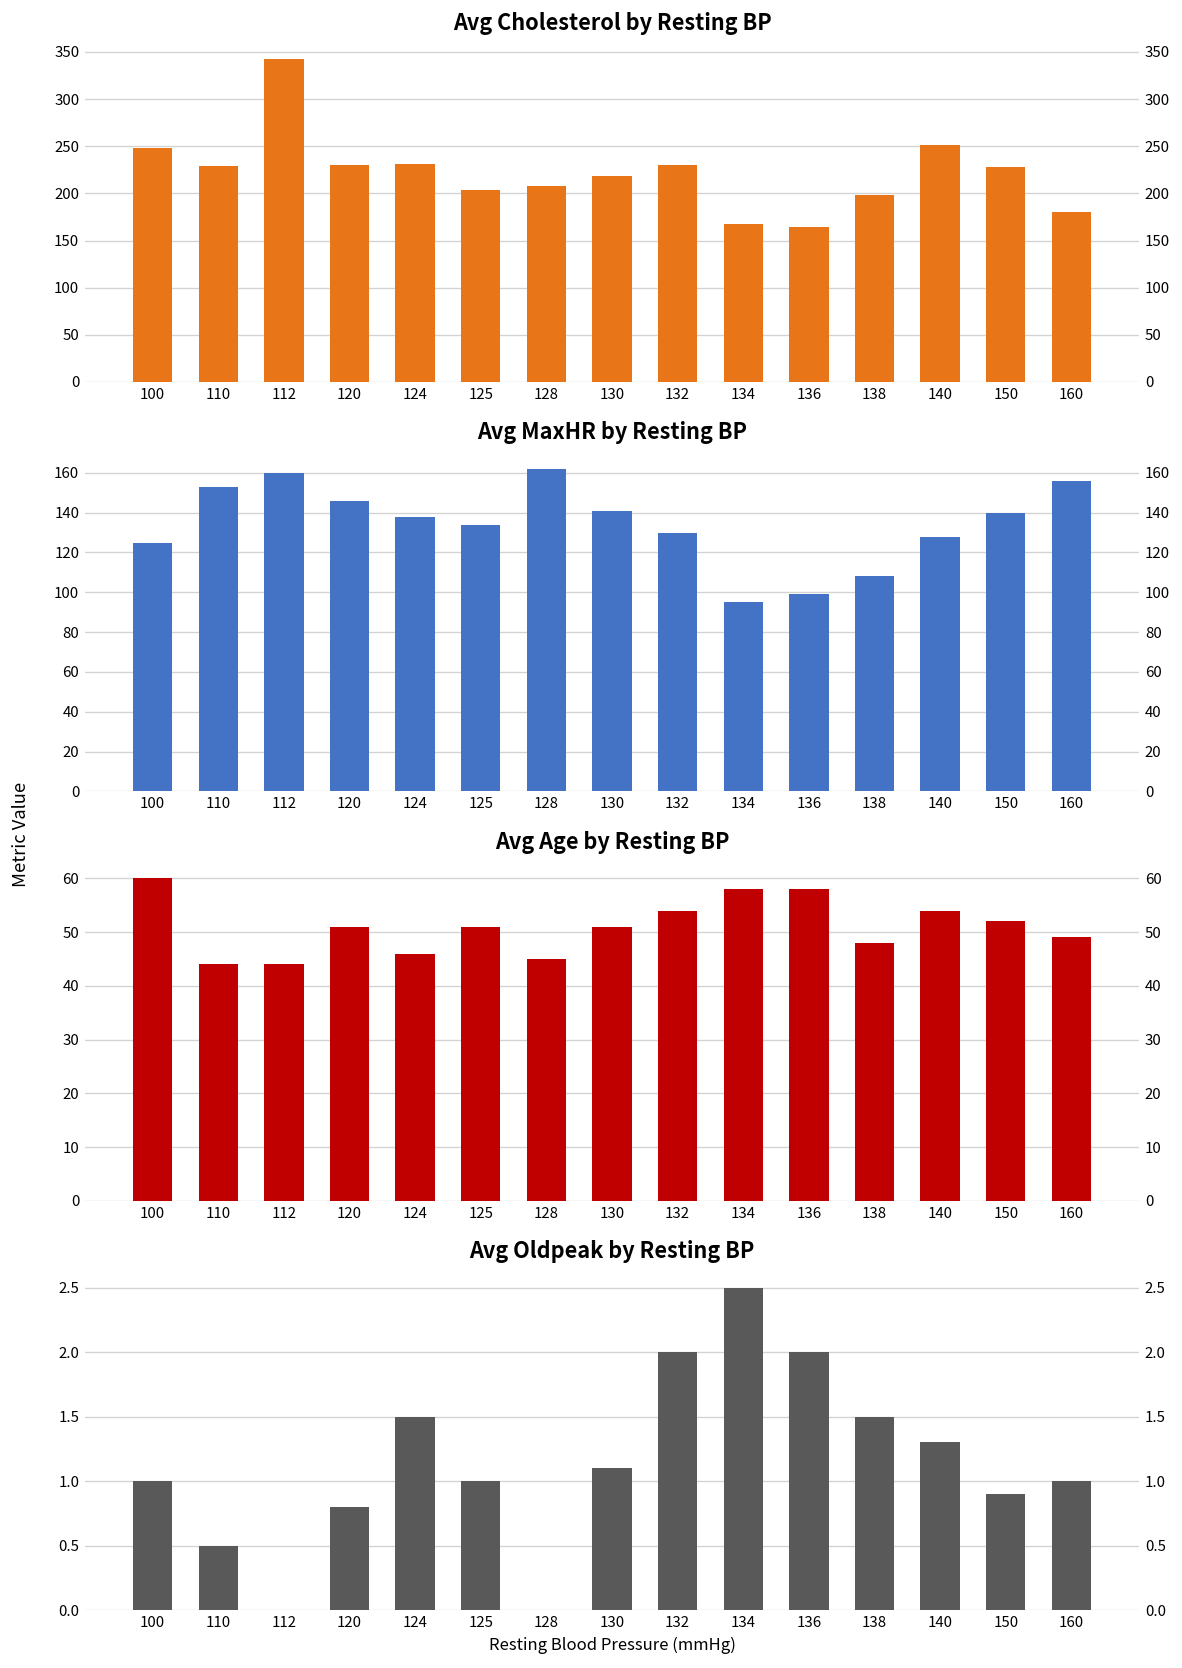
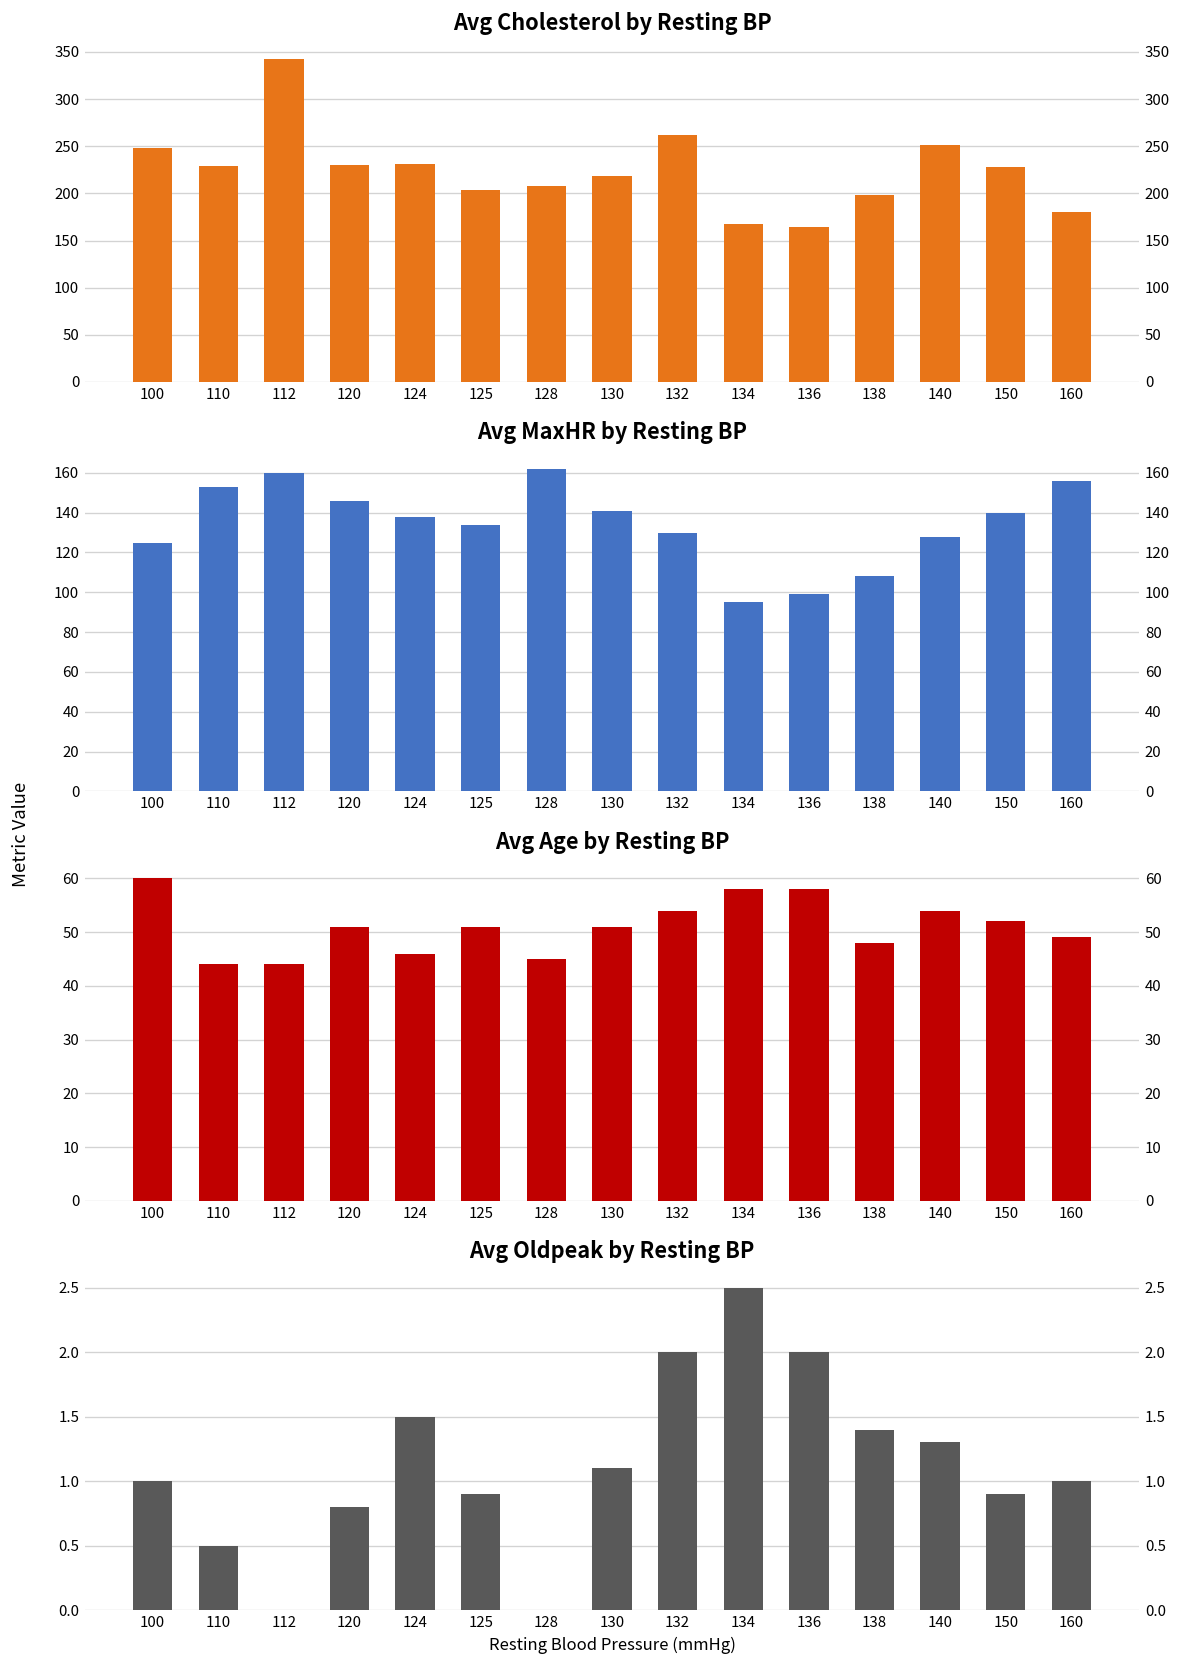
  {
    "Avg Cholesterol by Resting BP": {
      "100": 250,
      "110": 230,
      "112": 340,
      "120": 230,
      "124": 230,
      "125": 200,
      "128": 210,
      "130": 220,
-     "132": 230,
+     "132": 260,
      "134": 170,
      "136": 160,
      "138": 200,
      "140": 250,
      "150": 230,
      "160": 180
    },
    "Avg MaxHR by Resting BP": {
      "100": 125,
      "110": 153,
      "112": 160,
      "120": 146,
      "124": 138,
      "125": 134,
      "128": 162,
      "130": 141,
      "132": 130,
      "134": 95,
      "136": 99,
      "138": 108,
      "140": 128,
      "150": 140,
      "160": 156
    },
    "Avg Age by Resting BP": {
      "100": 60,
      "110": 44,
      "112": 44,
      "120": 51,
      "124": 46,
      "125": 51,
      "128": 45,
      "130": 51,
      "132": 54,
      "134": 58,
      "136": 58,
      "138": 48,
      "140": 54,
      "150": 52,
      "160": 49
    },
    "Avg Oldpeak by Resting BP": {
      "100": 1.0,
      "110": 0.5,
      "112": 0.0,
      "120": 0.8,
      "124": 1.5,
-     "125": 1.0,
+     "125": 0.9,
      "128": 0.0,
      "130": 1.1,
      "132": 2.0,
      "134": 2.5,
      "136": 2.0,
-     "138": 1.5,
+     "138": 1.4,
      "140": 1.3,
      "150": 0.9,
      "160": 1.0
    }
  }
